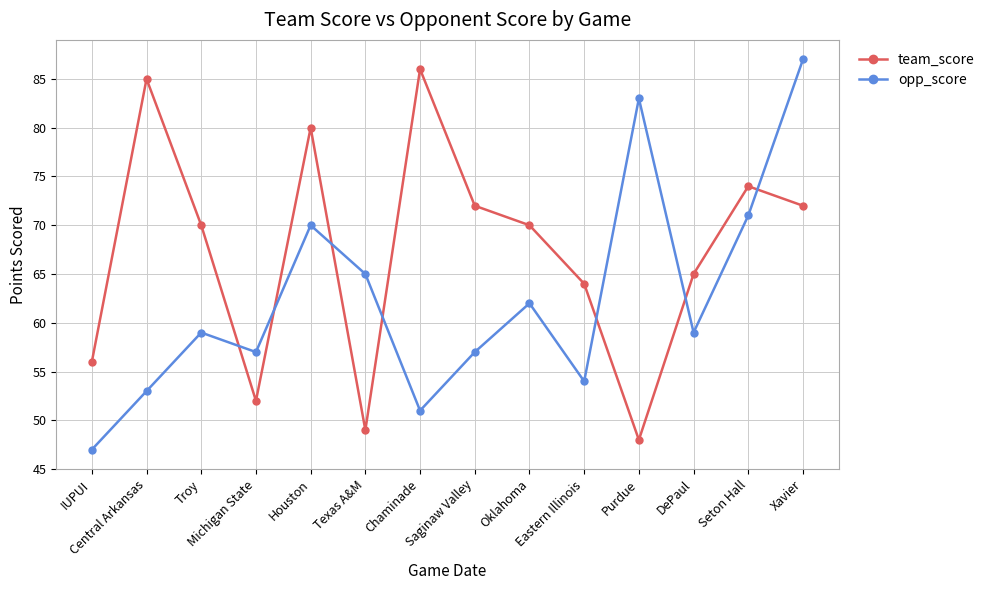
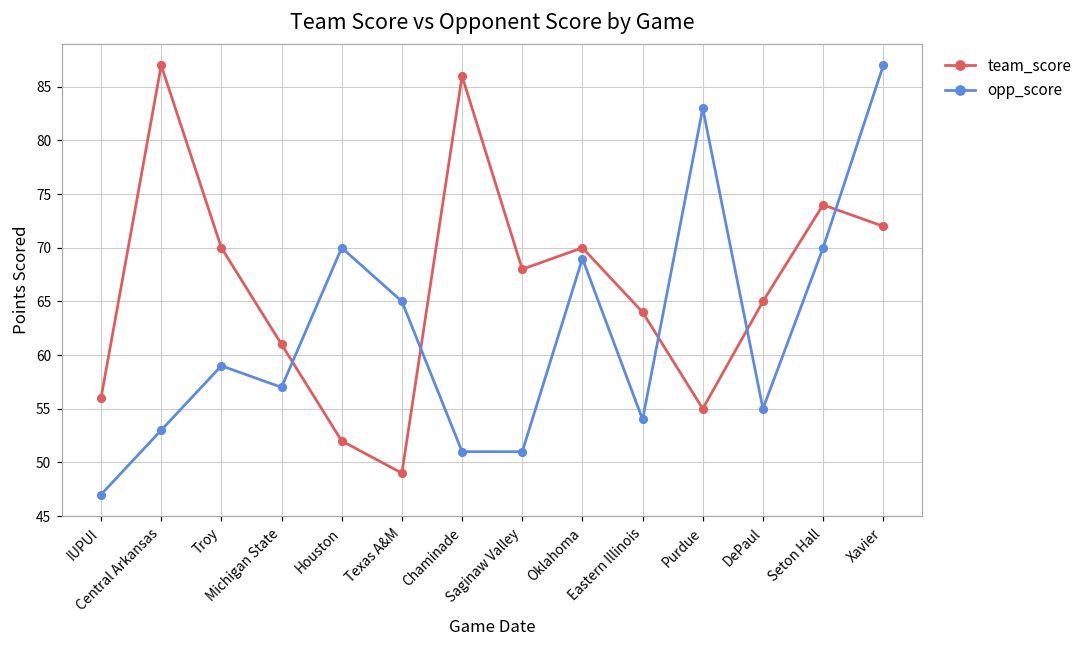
  {
    "team_score": {
      "IUPUI": 56,
-     "Central Arkansas": 85,
+     "Central Arkansas": 87,
      "Troy": 70,
-     "Michigan State": 52,
-     "Houston": 80,
+     "Michigan State": 61,
+     "Houston": 52,
      "Texas A&M": 49,
      "Chaminade": 86,
-     "Saginaw Valley": 72,
+     "Saginaw Valley": 68,
      "Oklahoma": 70,
      "Eastern Illinois": 64,
-     "Purdue": 48,
+     "Purdue": 55,
      "DePaul": 65,
      "Seton Hall": 74,
      "Xavier": 72
    },
    "opp_score": {
      "IUPUI": 47,
      "Central Arkansas": 53,
      "Troy": 59,
      "Michigan State": 57,
      "Houston": 70,
      "Texas A&M": 65,
      "Chaminade": 51,
-     "Saginaw Valley": 57,
-     "Oklahoma": 62,
+     "Saginaw Valley": 51,
+     "Oklahoma": 69,
      "Eastern Illinois": 54,
      "Purdue": 83,
-     "DePaul": 59,
-     "Seton Hall": 71,
+     "DePaul": 55,
+     "Seton Hall": 70,
      "Xavier": 87
    }
  }
